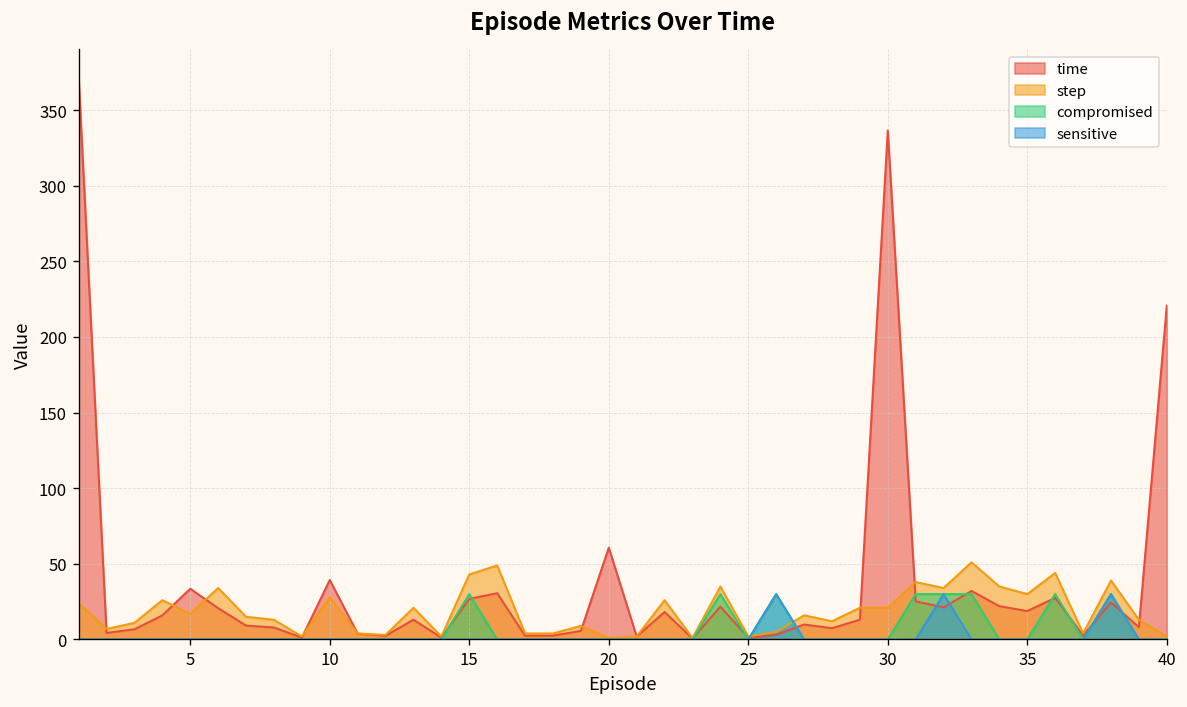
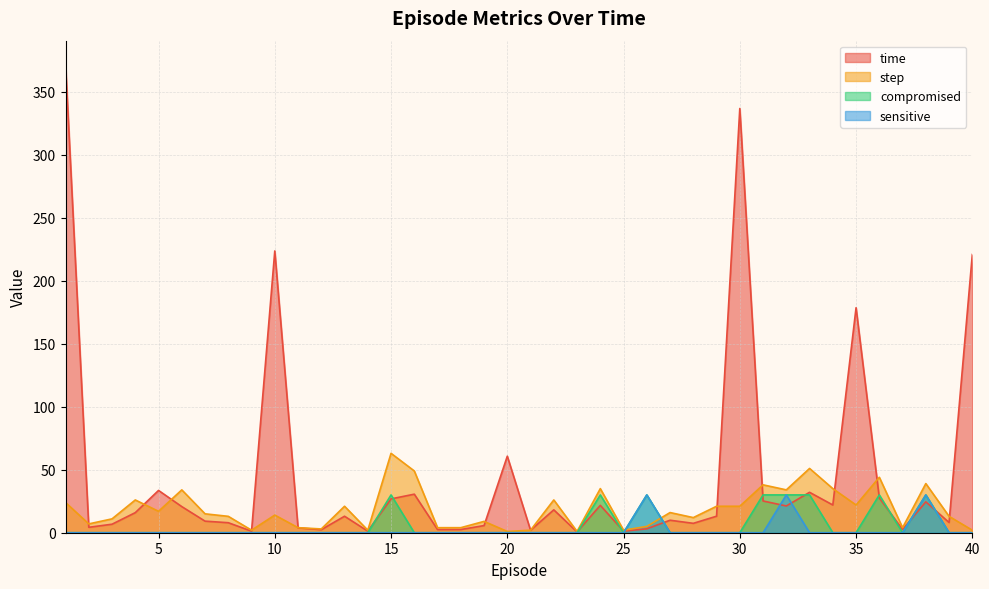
  {
    "time": {
      "5": 34,
-     "10": 39,
+     "10": 224,
      "15": 27,
      "20": 61,
      "30": 337,
-     "35": 19,
+     "35": 179,
      "40": 221
    },
    "step": {
      "5": 17,
-     "10": 28,
-     "15": 43,
+     "10": 14,
+     "15": 63,
      "30": 21,
-     "35": 30
+     "35": 22
    },
    "compromised": {
      "15": 30
    },
    "sensitive": {
      "15": 0
    }
  }
